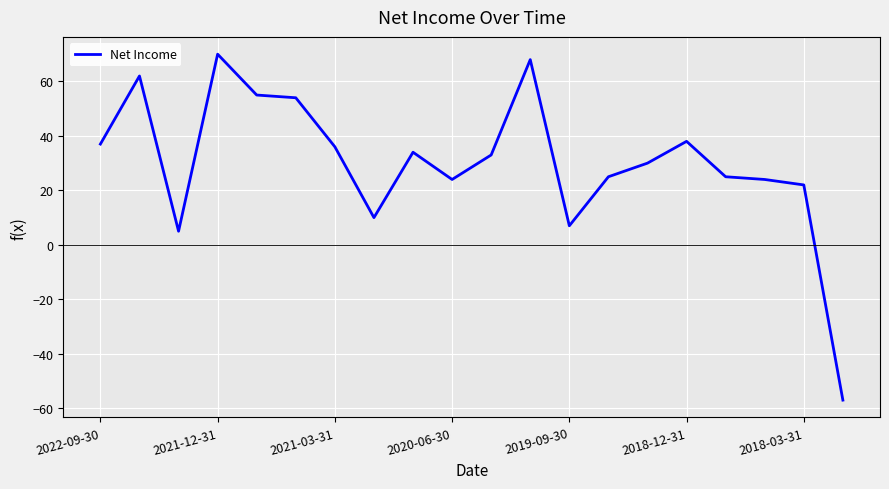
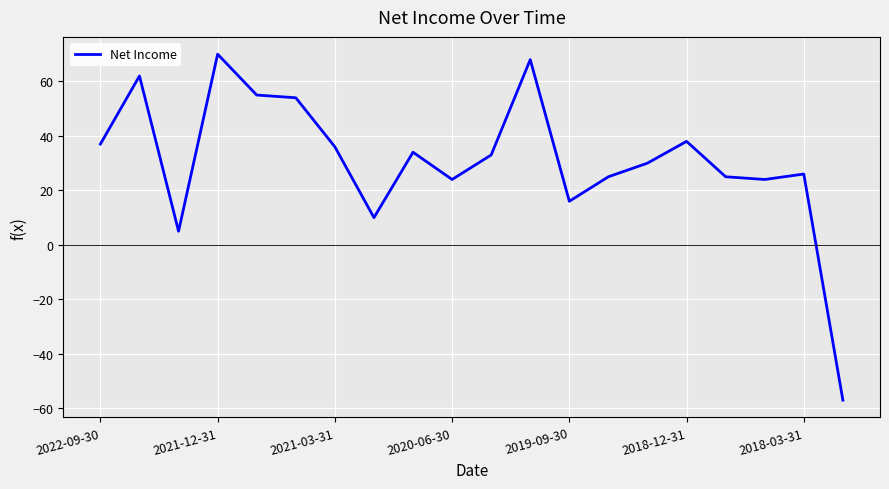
  {
    "2022-09-30": 37,
    "2021-12-31": 70,
    "2021-03-31": 36,
    "2020-06-30": 24,
-   "2019-09-30": 7,
+   "2019-09-30": 16,
    "2018-12-31": 38,
-   "2018-03-31": 22
+   "2018-03-31": 26
  }
